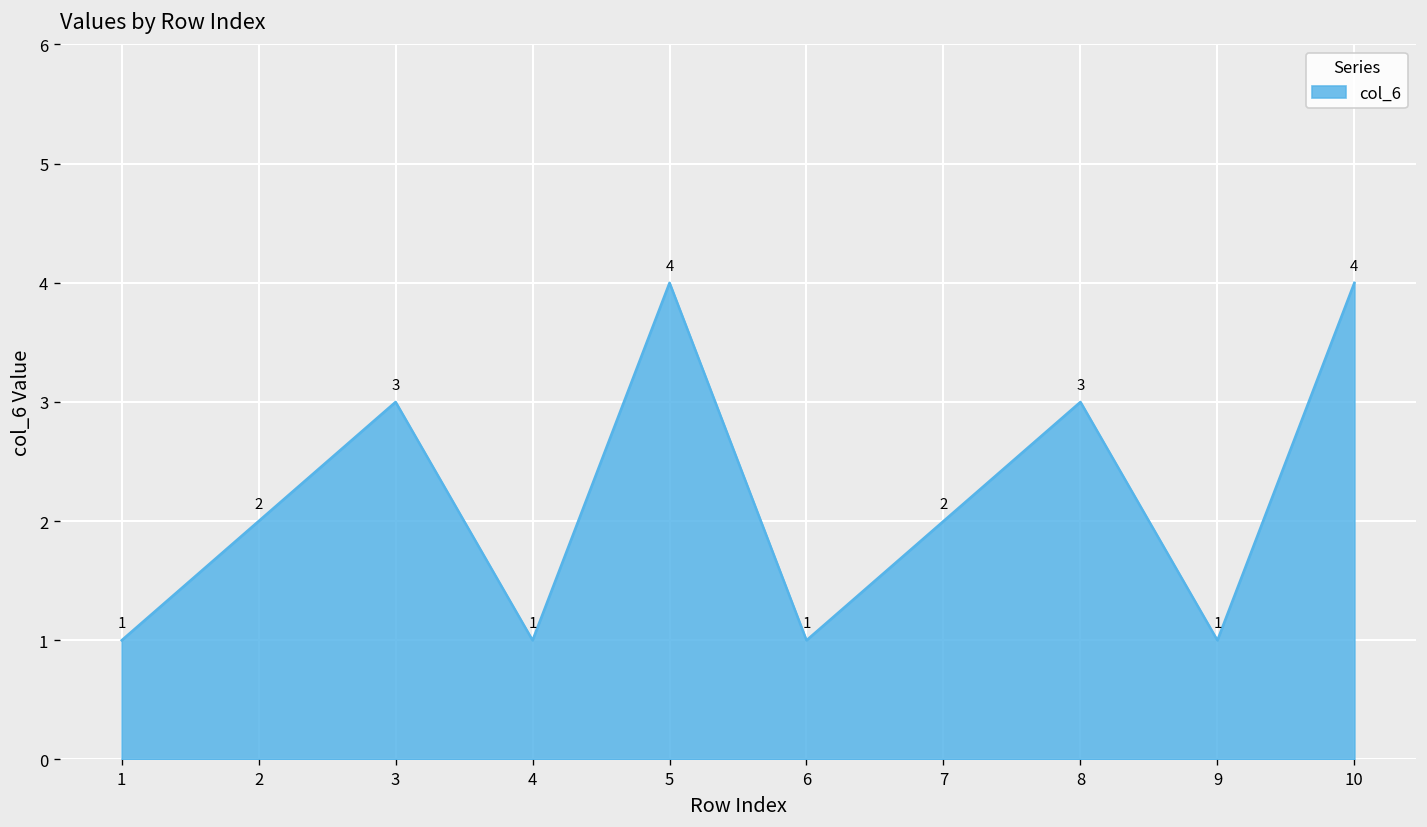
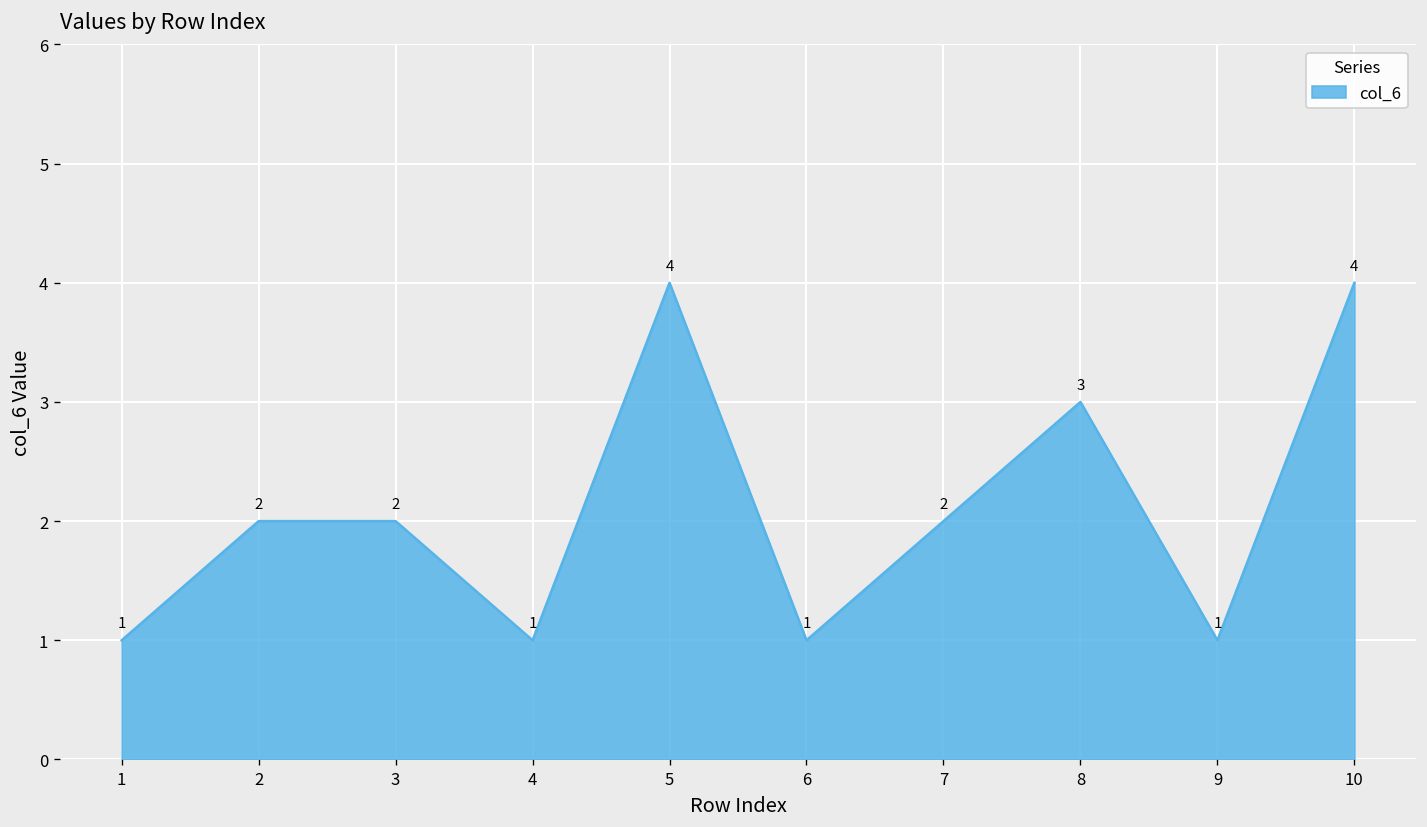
  {
    "1": 1,
    "2": 2,
-   "3": 3,
+   "3": 2,
    "4": 1,
    "5": 4,
    "6": 1,
    "7": 2,
    "8": 3,
    "9": 1,
    "10": 4
  }
